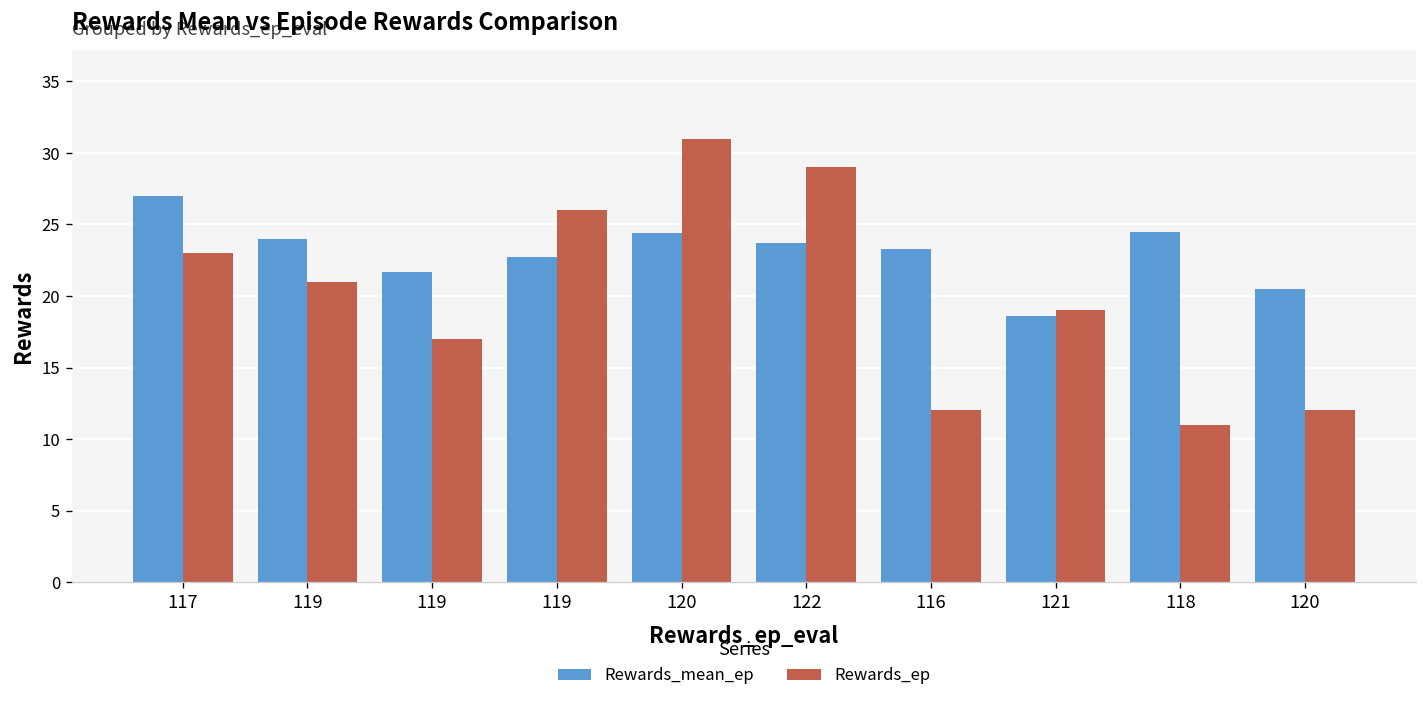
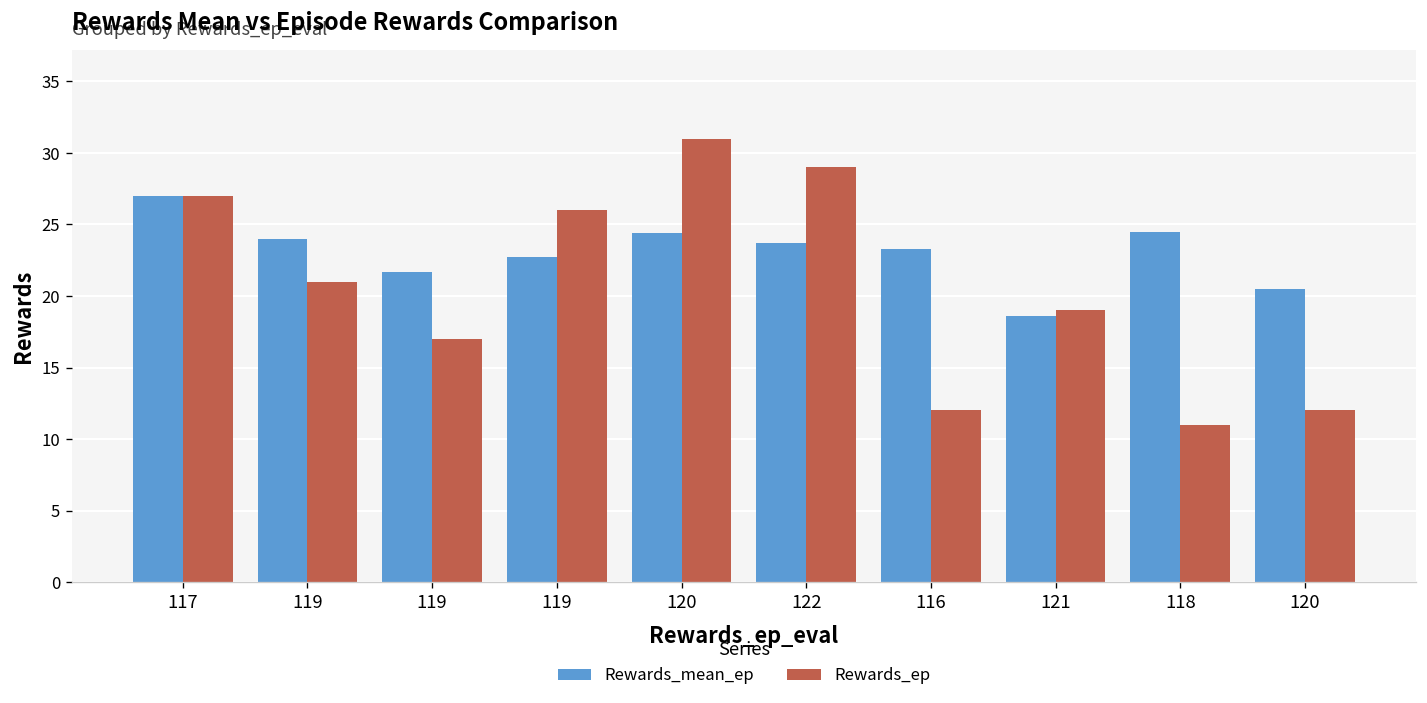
  {
    "Rewards_mean_ep": {
      "117": 27,
      "122": 23.7,
      "116": 23.3,
      "121": 18.6,
      "118": 24.5
    },
    "Rewards_ep": {
-     "117": 23,
+     "117": 27,
      "122": 29,
      "116": 12,
      "121": 19,
      "118": 11
    }
  }
